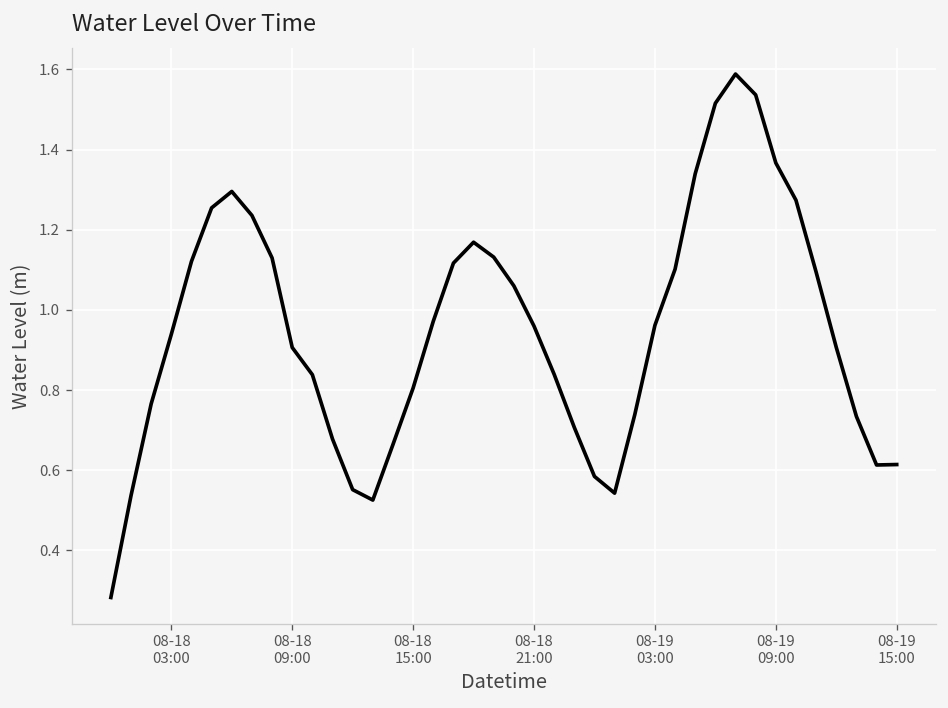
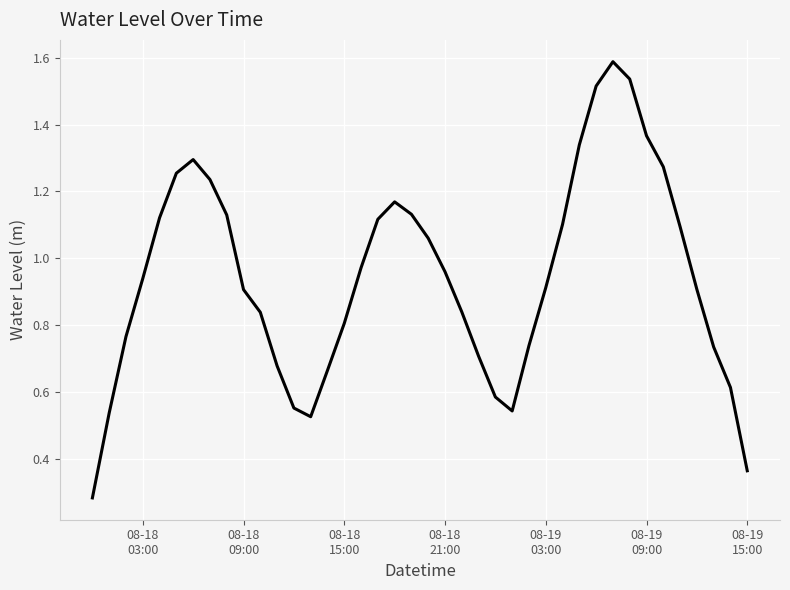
  {
    "08-18 03:00": 0.94,
    "08-18 09:00": 0.91,
    "08-18 15:00": 0.80,
    "08-18 21:00": 0.96,
-   "08-19 03:00": 0.96,
+   "08-19 03:00": 0.91,
    "08-19 09:00": 1.37,
-   "08-19 15:00": 0.61
+   "08-19 15:00": 0.36
  }
